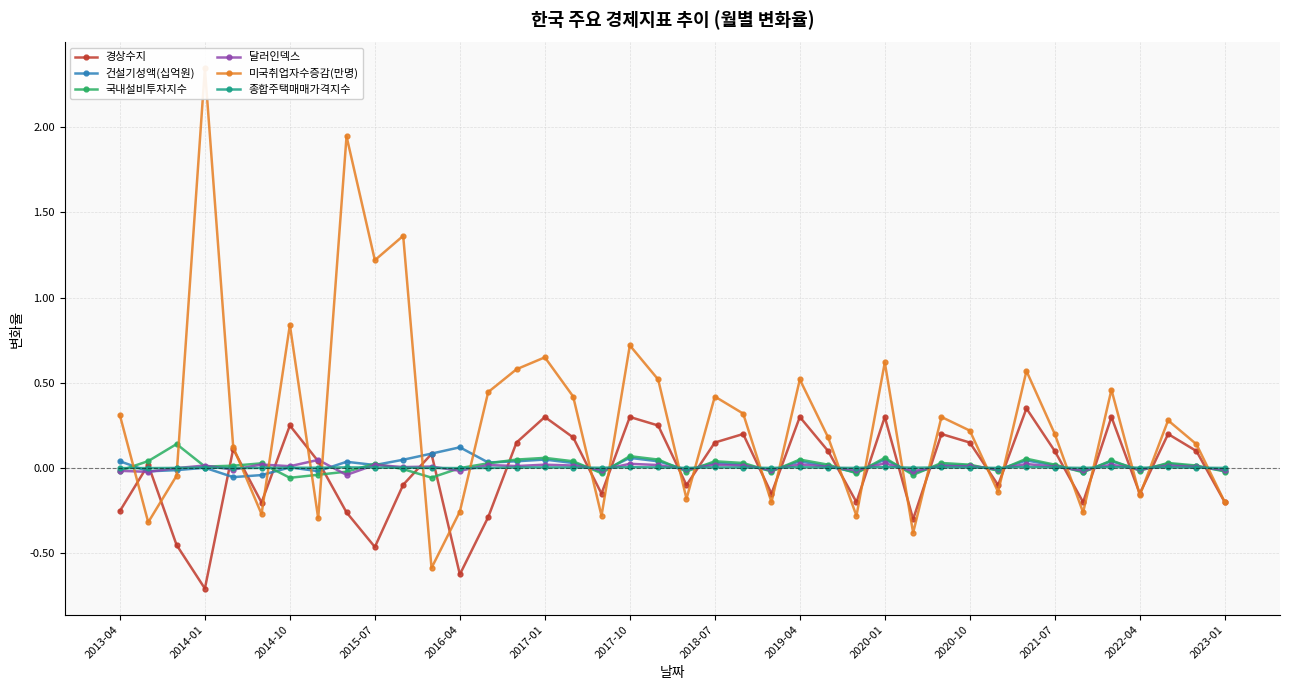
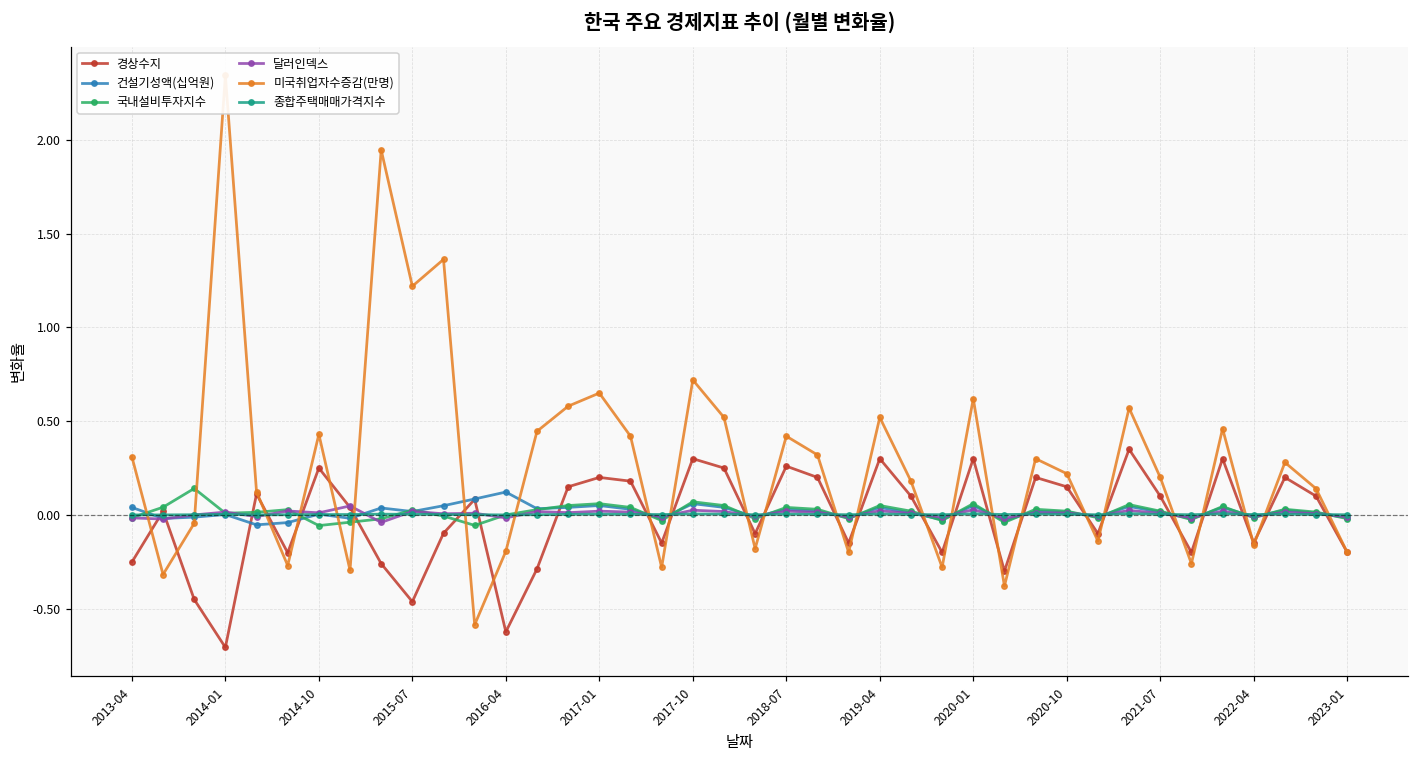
  {
    "경상수지": {
      "2013-04": -0.25,
      "2014-01": -0.71,
      "2014-10": 0.25,
      "2015-07": -0.46,
      "2016-04": -0.62,
-     "2017-01": 0.3,
+     "2017-01": 0.2,
      "2017-10": 0.30,
-     "2018-07": 0.15,
+     "2018-07": 0.26,
      "2019-04": 0.30,
      "2020-01": 0.30,
      "2020-10": 0.15,
      "2021-07": 0.10
    },
    "건설기성액(십억원)": {
      "2013-04": 0.04,
      "2016-04": 0.12
    },
    "달러인덱스": {
      "2016-04": -0.02,
      "2017-01": 0.02,
      "2017-10": 0.03,
      "2019-04": 0.02,
      "2020-01": 0.03
    },
    "미국취업자수증감(만명)": {
      "2013-04": 0.31,
-     "2014-10": 0.84,
+     "2014-10": 0.43,
      "2015-07": 1.22,
-     "2016-04": -0.26,
+     "2016-04": -0.19,
      "2017-01": 0.65,
      "2017-10": 0.72,
      "2018-07": 0.42,
      "2019-04": 0.52,
      "2020-01": 0.62,
      "2020-10": 0.22,
      "2021-07": 0.20
    }
  }
